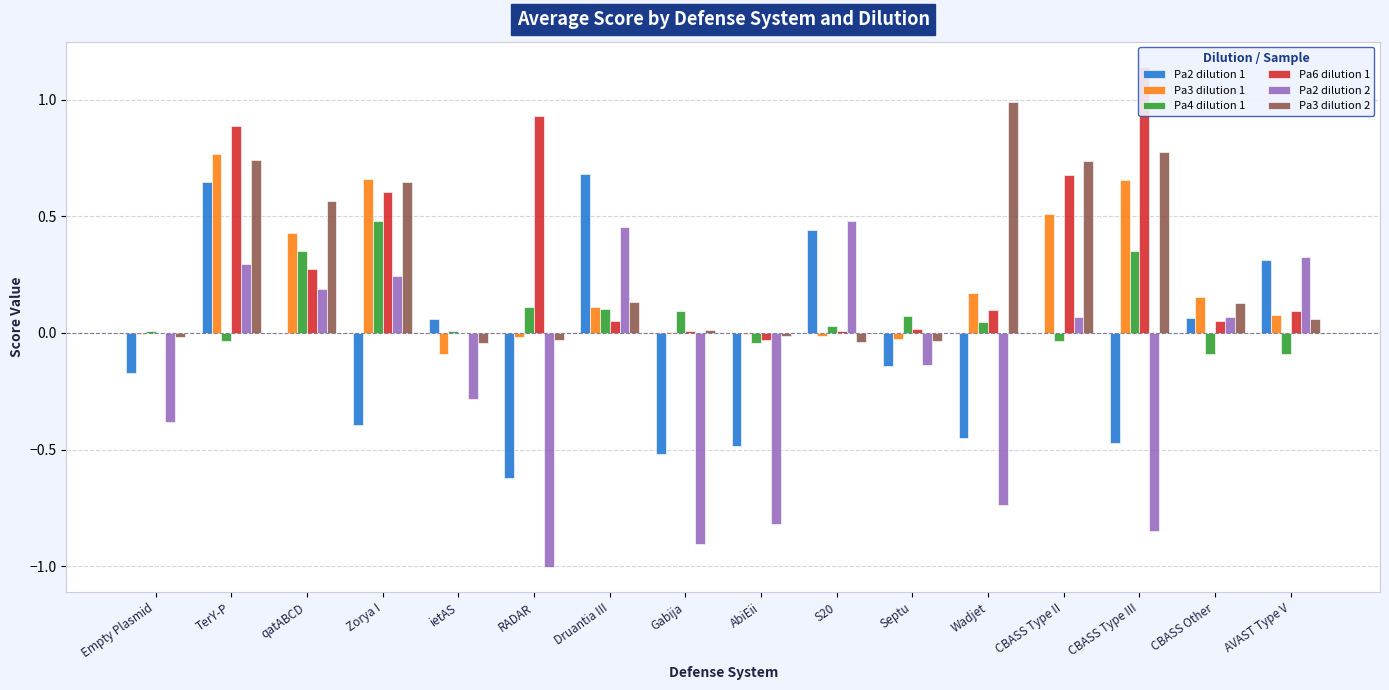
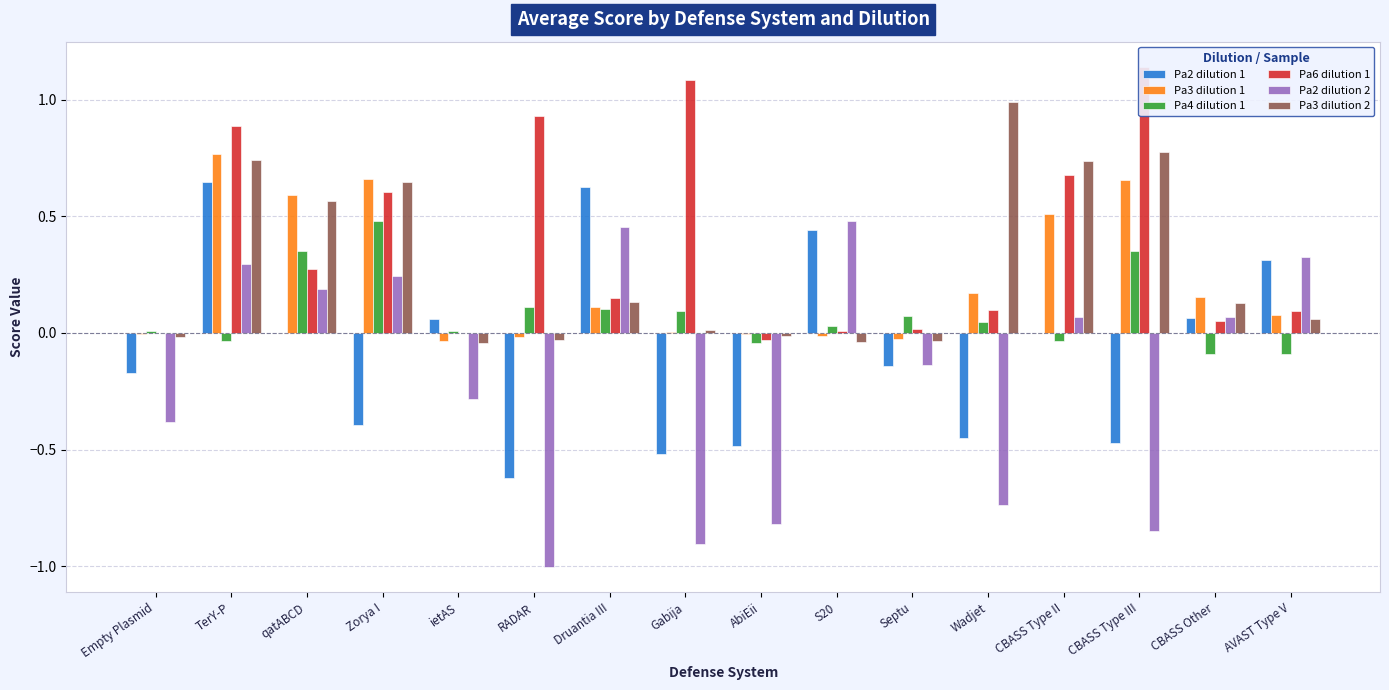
  {
    "Pa2 dilution 1": {
      "Empty Plasmid": -0.17,
      "TerY-P": 0.65,
      "Zorya I": -0.39,
      "ietAS": 0.06,
      "RADAR": -0.62,
-     "Druantia III": 0.68,
+     "Druantia III": 0.63,
      "Gabija": -0.52,
      "AbiEii": -0.49,
      "S20": 0.44,
      "Septu": -0.14,
      "Wadjet": -0.45,
      "CBASS Type III": -0.47,
      "CBASS Other": 0.06,
      "AVAST Type V": 0.31
    },
    "Pa3 dilution 1": {
      "TerY-P": 0.77,
-     "qatABCD": 0.43,
+     "qatABCD": 0.59,
      "Zorya I": 0.66,
-     "ietAS": -0.09,
+     "ietAS": -0.03,
      "RADAR": -0.02,
      "Druantia III": 0.11,
      "S20": -0.01,
      "Septu": -0.02,
      "Wadjet": 0.17,
      "CBASS Type II": 0.51,
      "CBASS Type III": 0.65,
      "CBASS Other": 0.16,
      "AVAST Type V": 0.08
    },
    "Pa4 dilution 1": {
      "TerY-P": -0.04,
      "qatABCD": 0.35,
      "Zorya I": 0.48,
      "RADAR": 0.11,
      "Druantia III": 0.10,
      "Gabija": 0.09,
      "AbiEii": -0.04,
      "S20": 0.03,
      "Septu": 0.07,
      "Wadjet": 0.05,
      "CBASS Type II": -0.03,
      "CBASS Type III": 0.35,
      "CBASS Other": -0.09,
      "AVAST Type V": -0.09
    },
    "Pa6 dilution 1": {
      "TerY-P": 0.89,
      "qatABCD": 0.27,
      "Zorya I": 0.61,
      "RADAR": 0.93,
-     "Druantia III": 0.05,
-     "Gabija": 0.01,
+     "Druantia III": 0.15,
+     "Gabija": 1.09,
      "AbiEii": -0.03,
      "Septu": 0.02,
      "Wadjet": 0.10,
      "CBASS Type II": 0.68,
      "CBASS Other": 0.05,
      "AVAST Type V": 0.09
    },
    "Pa2 dilution 2": {
      "Empty Plasmid": -0.38,
      "TerY-P": 0.30,
      "qatABCD": 0.19,
      "Zorya I": 0.24,
      "ietAS": -0.28,
      "RADAR": -1.00,
      "Druantia III": 0.46,
      "Gabija": -0.91,
      "AbiEii": -0.82,
      "S20": 0.48,
      "Septu": -0.14,
      "Wadjet": -0.74,
      "CBASS Type II": 0.07,
      "CBASS Type III": -0.85,
      "CBASS Other": 0.07,
      "AVAST Type V": 0.33
    },
    "Pa3 dilution 2": {
      "Empty Plasmid": -0.02,
      "TerY-P": 0.74,
      "qatABCD": 0.57,
      "Zorya I": 0.65,
      "ietAS": -0.04,
      "RADAR": -0.03,
      "Druantia III": 0.13,
      "Gabija": 0.01,
      "AbiEii": -0.01,
      "S20": -0.04,
      "Septu": -0.04,
      "Wadjet": 0.99,
      "CBASS Type II": 0.74,
      "CBASS Type III": 0.78,
      "CBASS Other": 0.13,
      "AVAST Type V": 0.06
    }
  }
